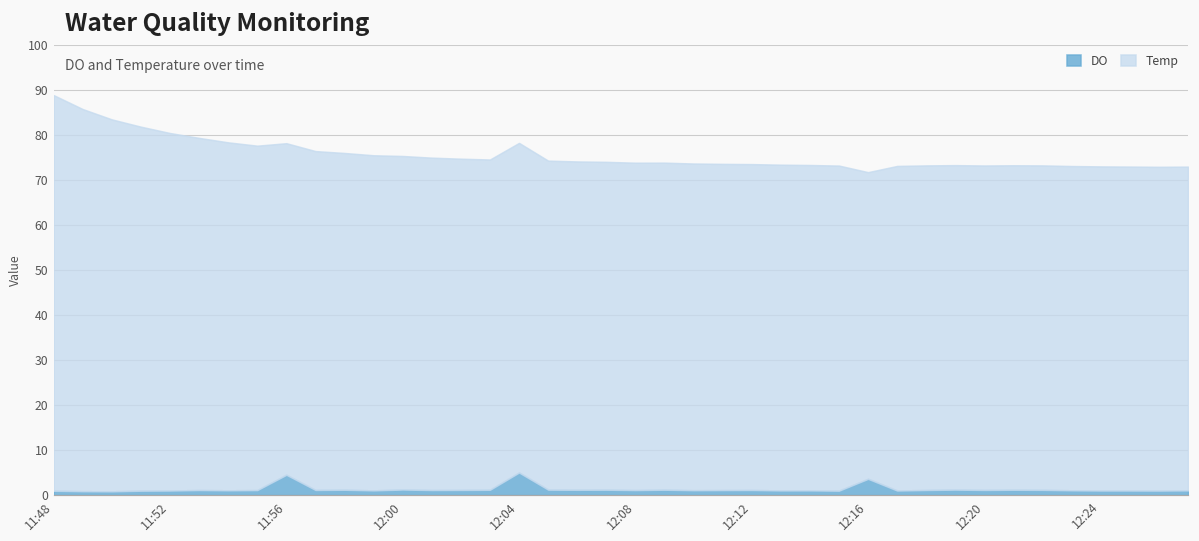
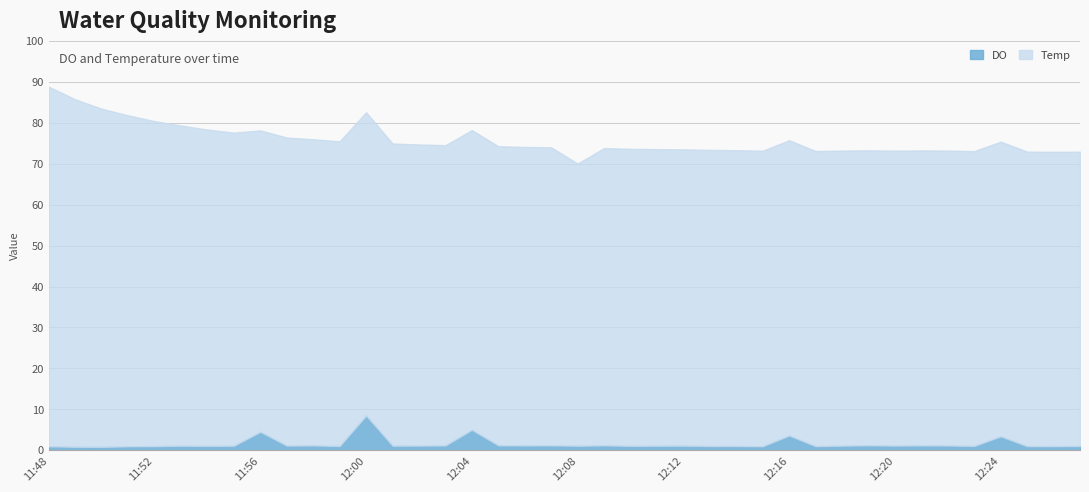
  {
    "DO": {
      "11:48": 1,
      "11:52": 1,
      "11:56": 5,
-     "12:00": 1,
+     "12:00": 9,
      "12:04": 5,
      "12:08": 1,
      "12:12": 1,
      "12:16": 4,
      "12:20": 1,
-     "12:24": 1
+     "12:24": 3
    },
    "Temp": {
      "11:48": 88,
      "11:52": 79,
      "11:56": 74,
      "12:00": 74,
      "12:04": 73,
-     "12:08": 73,
+     "12:08": 69,
      "12:12": 72,
-     "12:16": 68,
+     "12:16": 72,
      "12:20": 72,
      "12:24": 72
    }
  }
